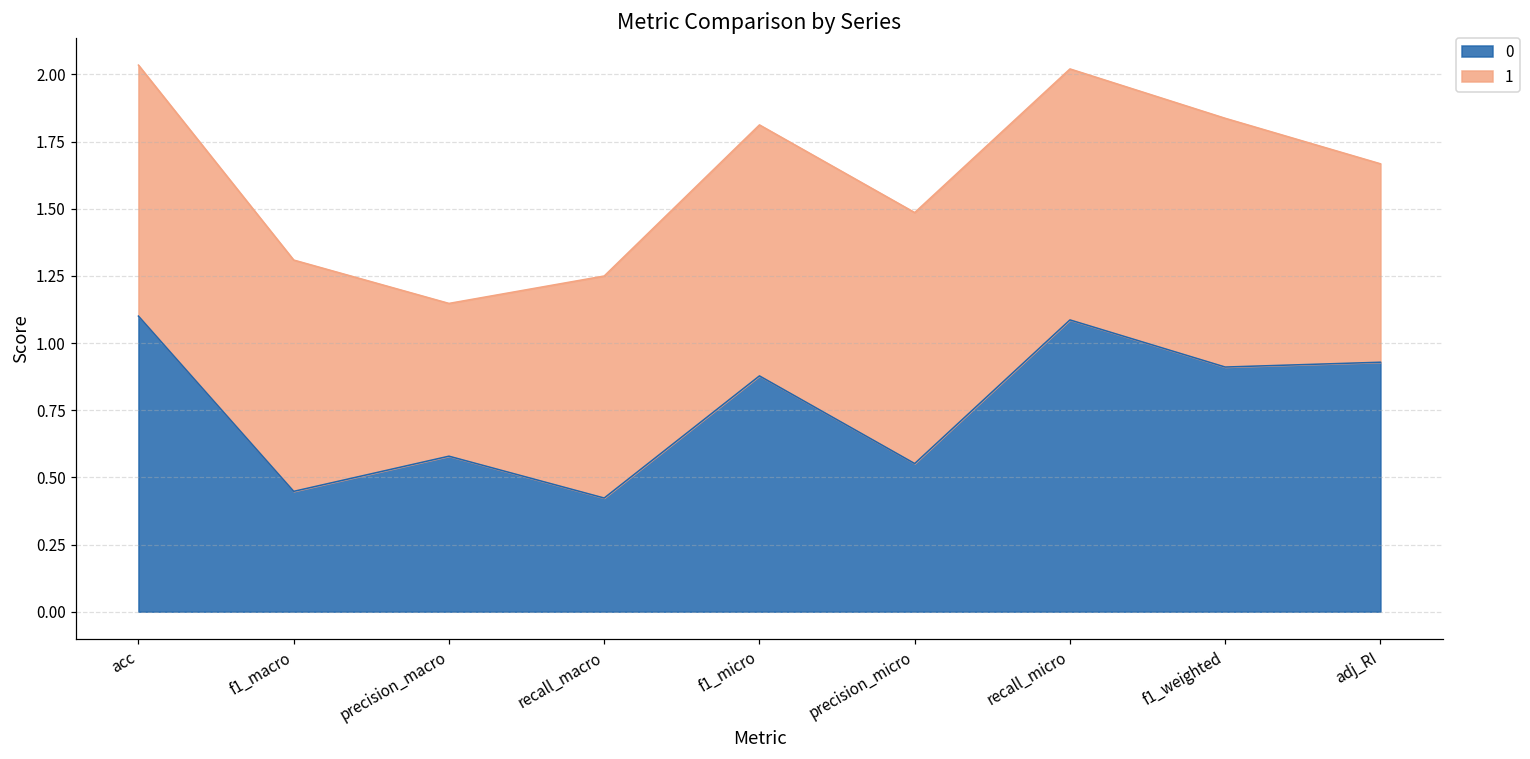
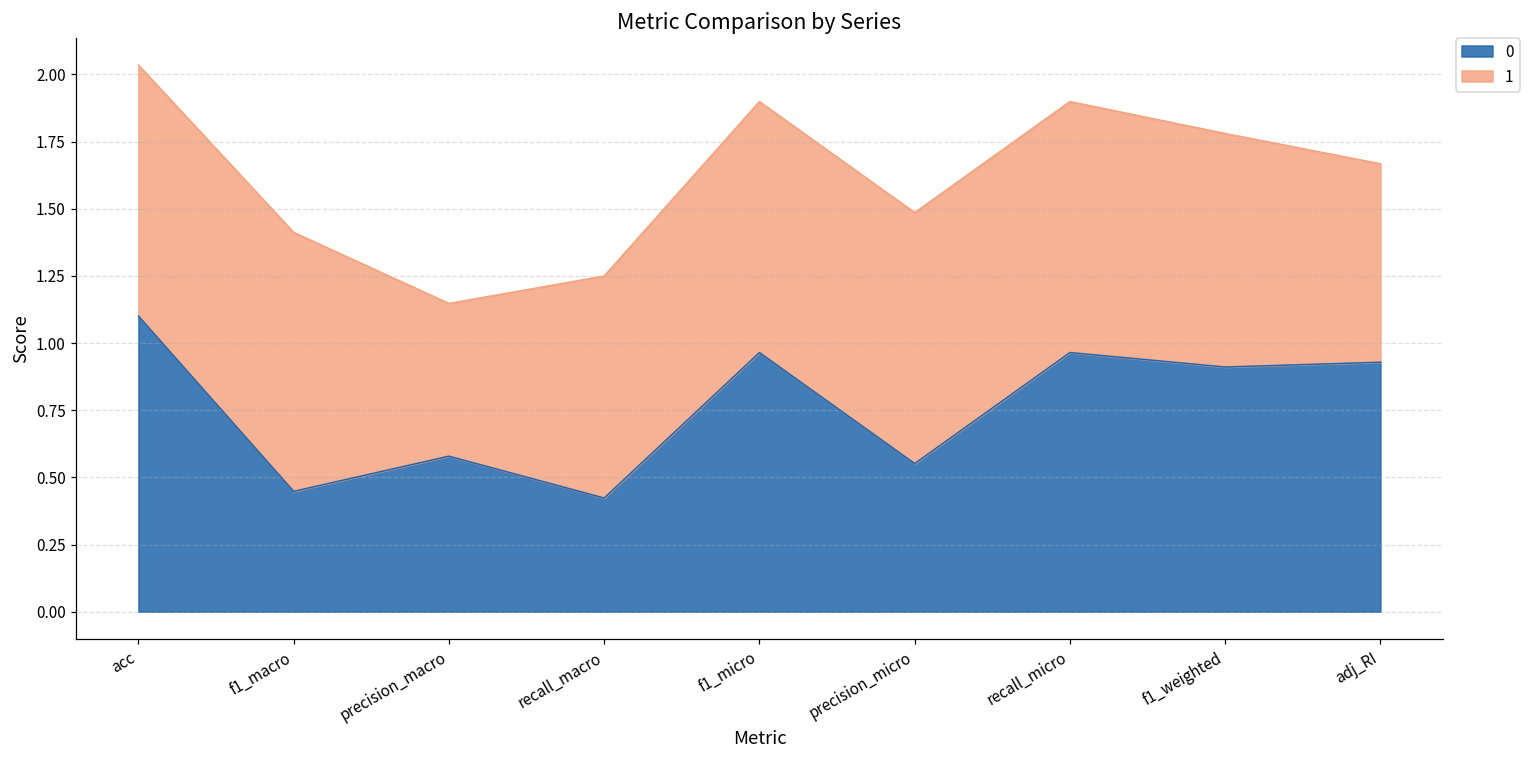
  {
    "0": {
      "acc": 1.10,
      "f1_macro": 0.45,
      "precision_macro": 0.58,
      "recall_macro": 0.42,
-     "f1_micro": 0.88,
+     "f1_micro": 0.96,
      "precision_micro": 0.55,
-     "recall_micro": 1.09,
+     "recall_micro": 0.96,
      "f1_weighted": 0.91,
      "adj_RI": 0.93
    },
    "1": {
      "acc": 0.93,
-     "f1_macro": 0.86,
+     "f1_macro": 0.96,
      "precision_macro": 0.57,
      "recall_macro": 0.83,
      "f1_micro": 0.93,
      "precision_micro": 0.93,
      "recall_micro": 0.93,
-     "f1_weighted": 0.93,
+     "f1_weighted": 0.87,
      "adj_RI": 0.74
    }
  }
